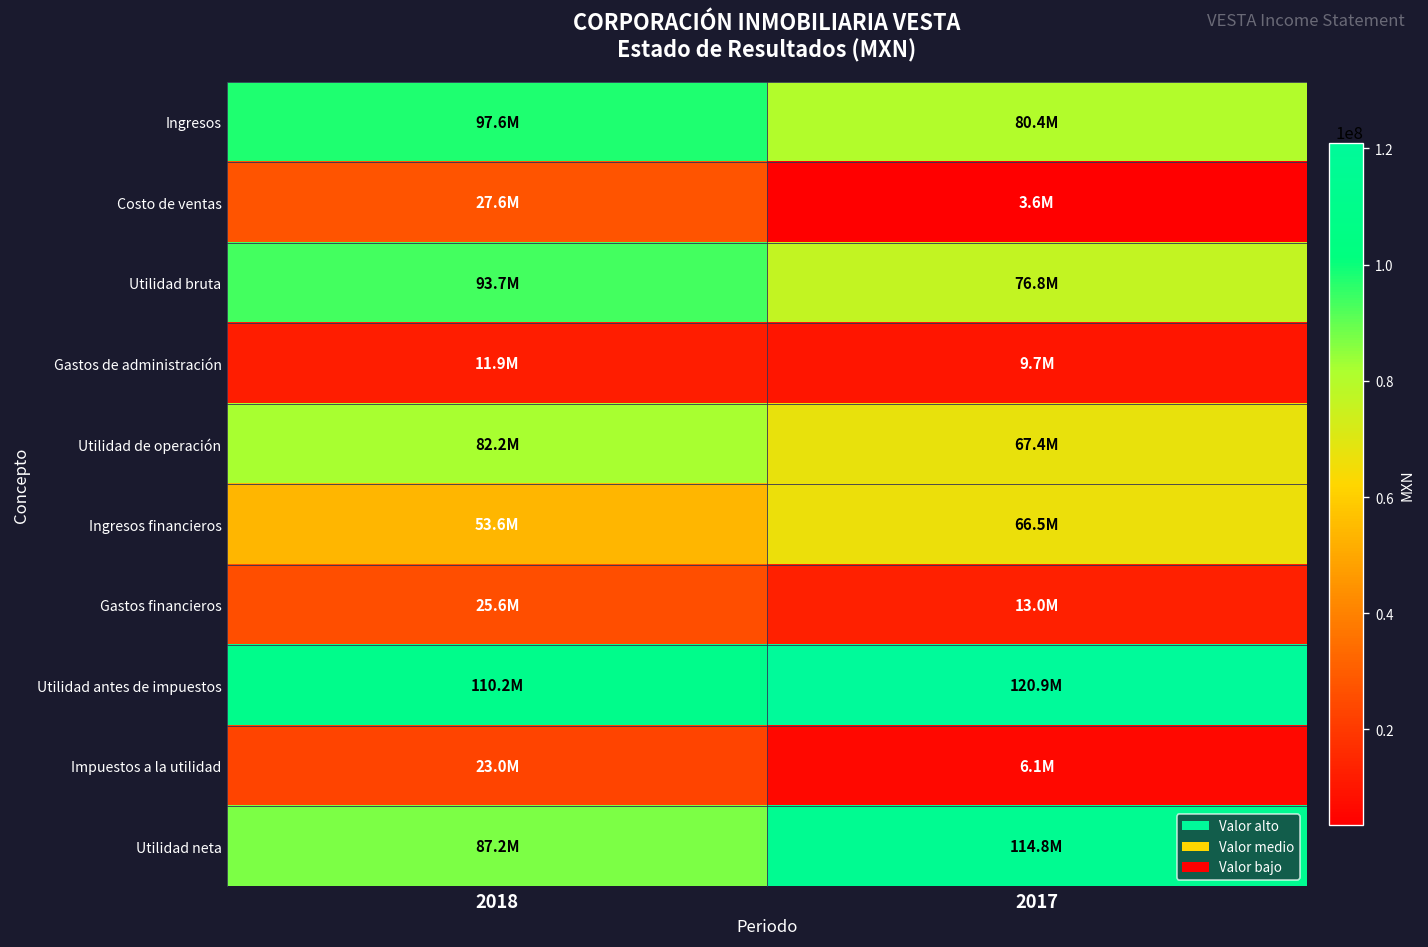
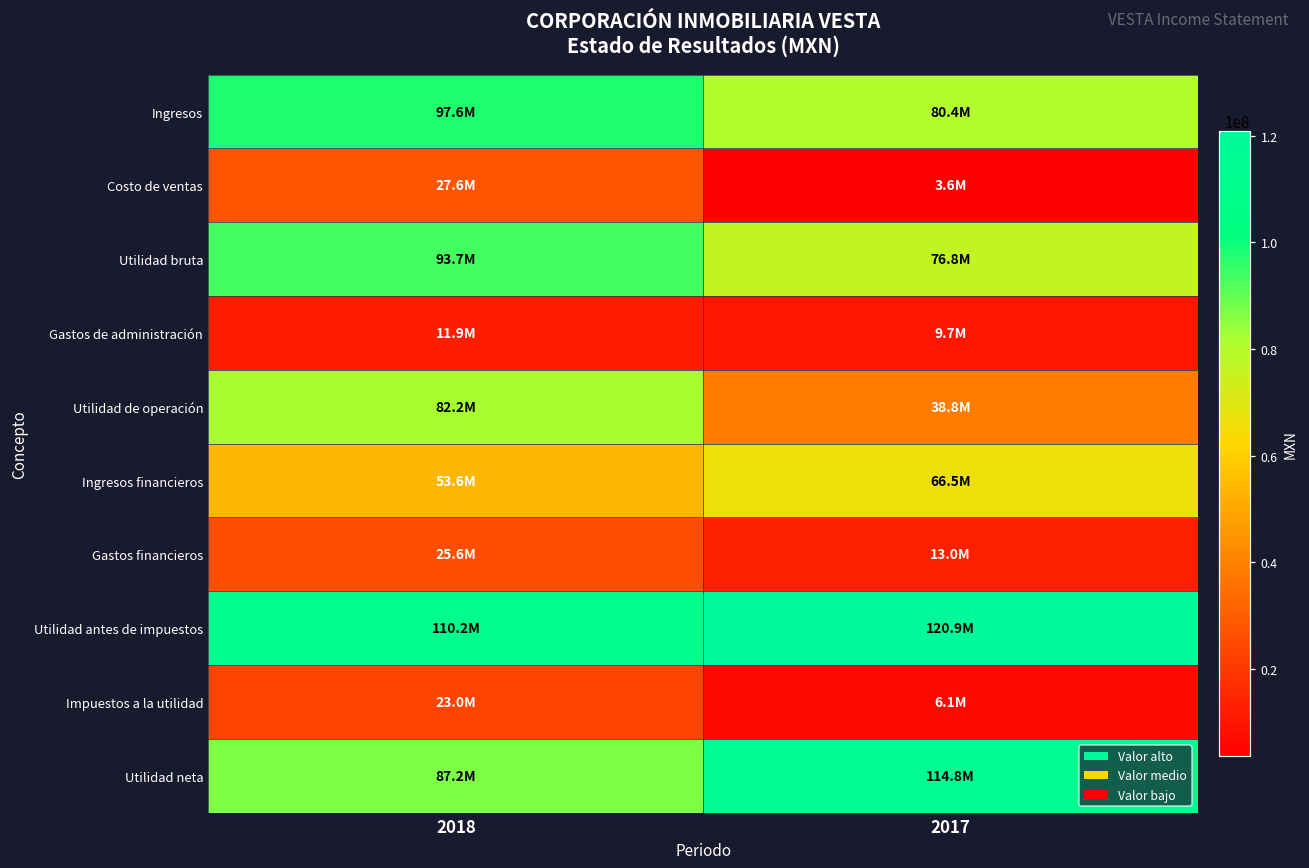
  {
    "Ingresos": {
      "2018": "97.6M",
      "2017": "80.4M"
    },
    "Costo de ventas": {
      "2018": "27.6M",
      "2017": "3.6M"
    },
    "Utilidad bruta": {
      "2018": "93.7M",
      "2017": "76.8M"
    },
    "Gastos de administración": {
      "2018": "11.9M",
      "2017": "9.7M"
    },
    "Utilidad de operación": {
      "2018": "82.2M",
-     "2017": "67.4M"
+     "2017": "38.8M"
    },
    "Ingresos financieros": {
      "2018": "53.6M",
      "2017": "66.5M"
    },
    "Gastos financieros": {
      "2018": "25.6M",
      "2017": "13.0M"
    },
    "Utilidad antes de impuestos": {
      "2018": "110.2M",
      "2017": "120.9M"
    },
    "Impuestos a la utilidad": {
      "2018": "23.0M",
      "2017": "6.1M"
    },
    "Utilidad neta": {
      "2018": "87.2M",
      "2017": "114.8M"
    }
  }
